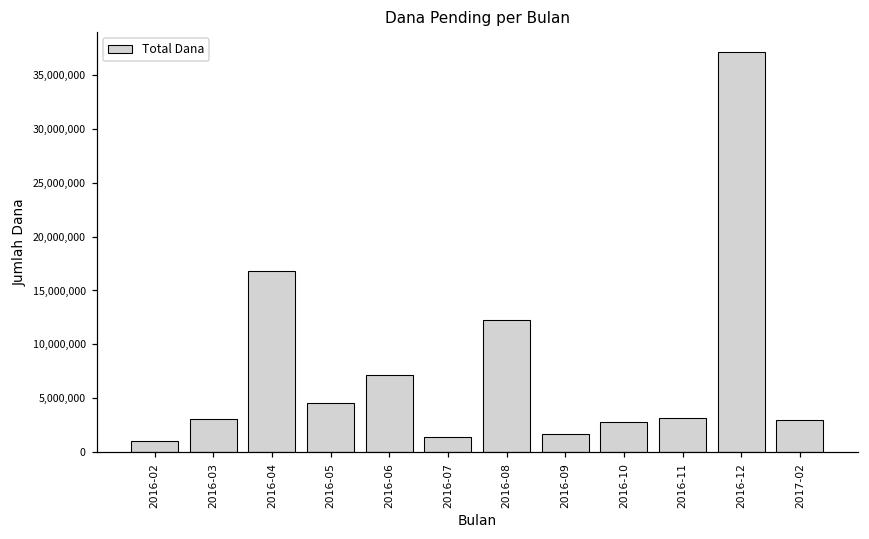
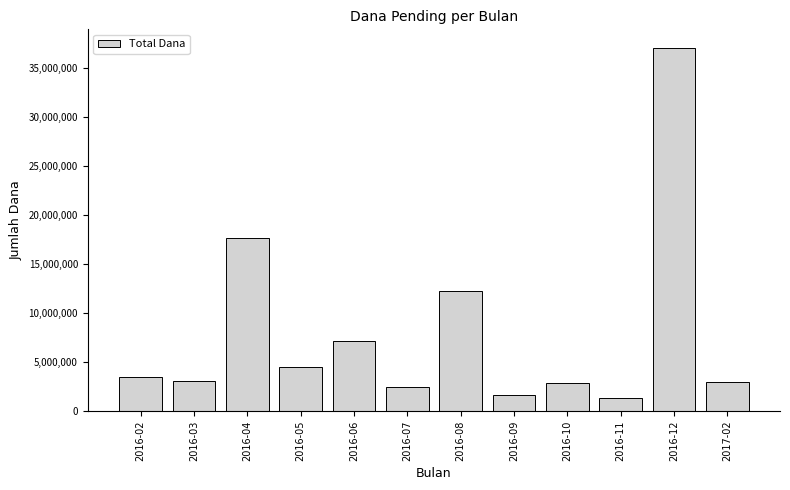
  {
-   "2016-02": "1,000,000",
+   "2016-02": "4,000,000",
    "2016-03": "3,000,000",
-   "2016-04": "17,000,000",
+   "2016-04": "18,000,000",
    "2016-05": "5,000,000",
    "2016-06": "7,000,000",
-   "2016-07": "1,000,000",
+   "2016-07": "3,000,000",
    "2016-08": "12,000,000",
    "2016-09": "2,000,000",
    "2016-10": "3,000,000",
-   "2016-11": "3,000,000",
+   "2016-11": "1,000,000",
    "2016-12": "37,000,000",
    "2017-02": "3,000,000"
  }
